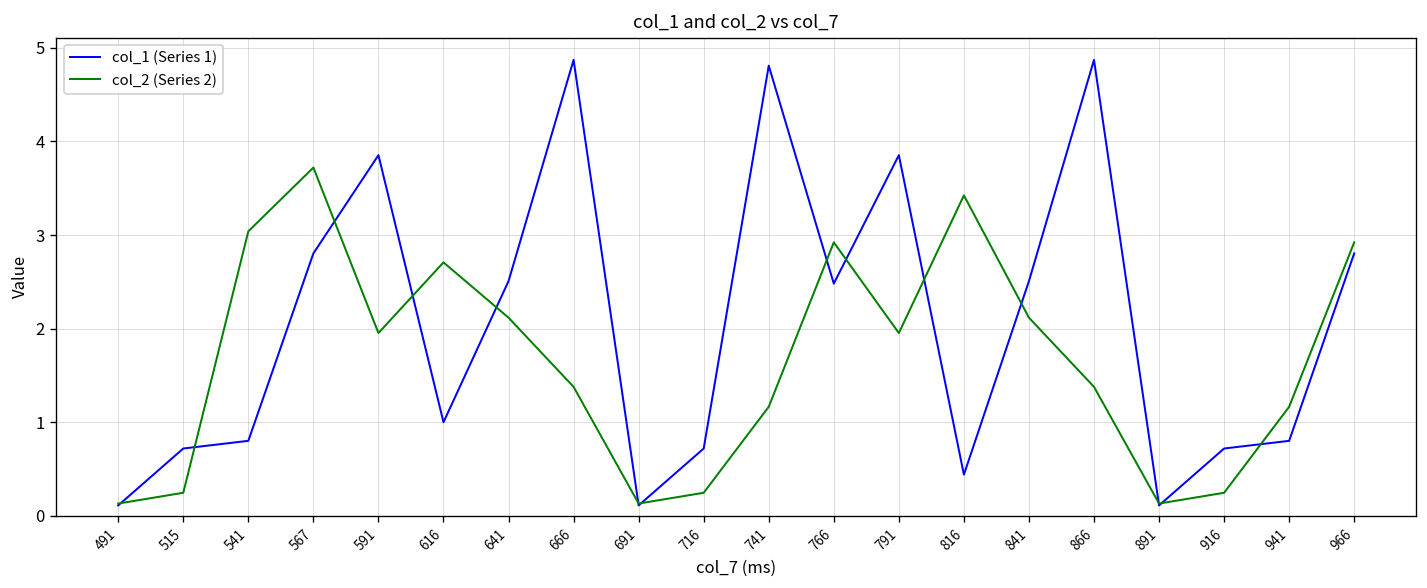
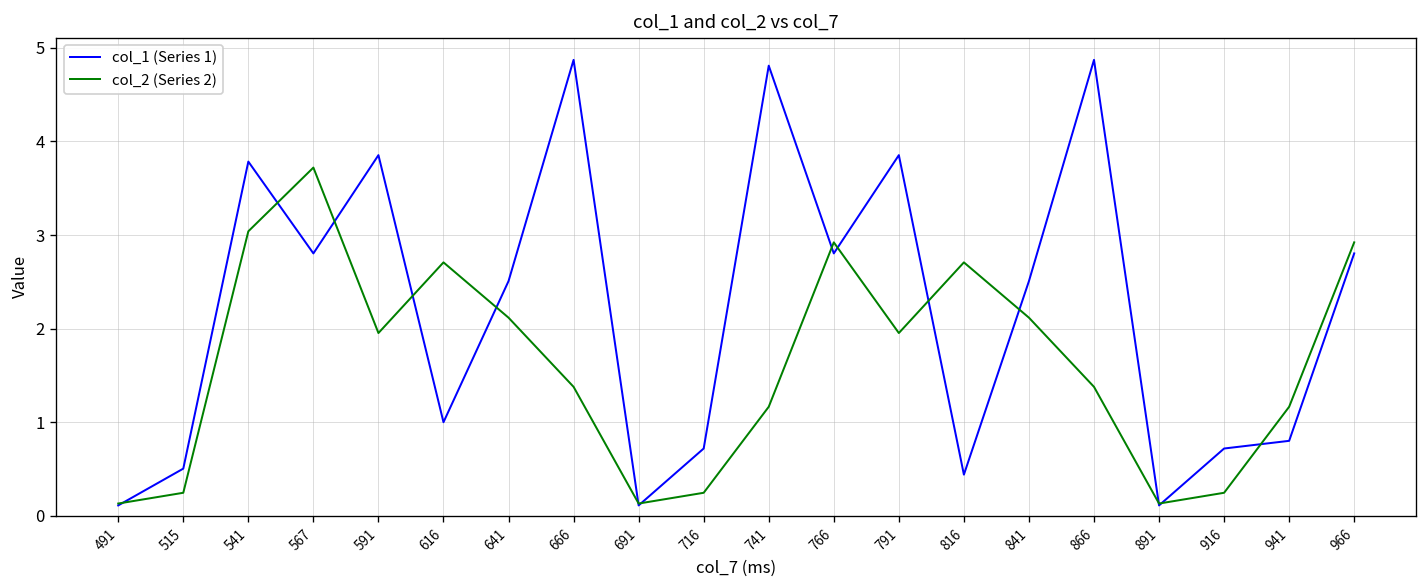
  {
    "col_1 (Series 1)": {
-     "515": 0.7,
-     "541": 0.8,
+     "515": 0.5,
+     "541": 3.8,
      "567": 2.8,
      "591": 3.9,
      "616": 1.0,
      "641": 2.5,
      "666": 4.9,
      "716": 0.7,
      "741": 4.8,
-     "766": 2.5,
+     "766": 2.8,
      "791": 3.9,
      "816": 0.4,
      "841": 2.5,
      "866": 4.9,
      "916": 0.7,
      "941": 0.8,
      "966": 2.8
    },
    "col_2 (Series 2)": {
      "515": 0.2,
      "541": 3.0,
      "567": 3.7,
      "591": 2.0,
      "616": 2.7,
      "641": 2.1,
      "666": 1.4,
      "716": 0.2,
      "741": 1.2,
      "766": 2.9,
      "791": 2.0,
-     "816": 3.4,
+     "816": 2.7,
      "841": 2.1,
      "866": 1.4,
      "916": 0.2,
      "941": 1.2,
      "966": 2.9
    }
  }
